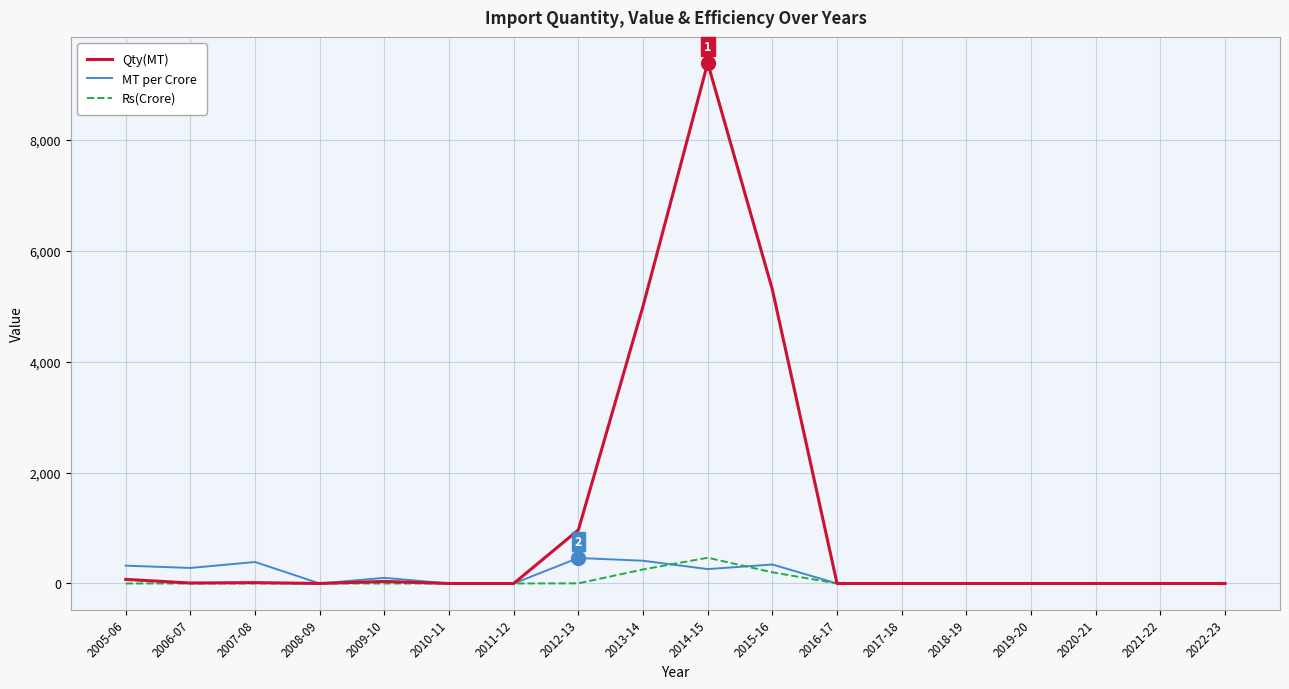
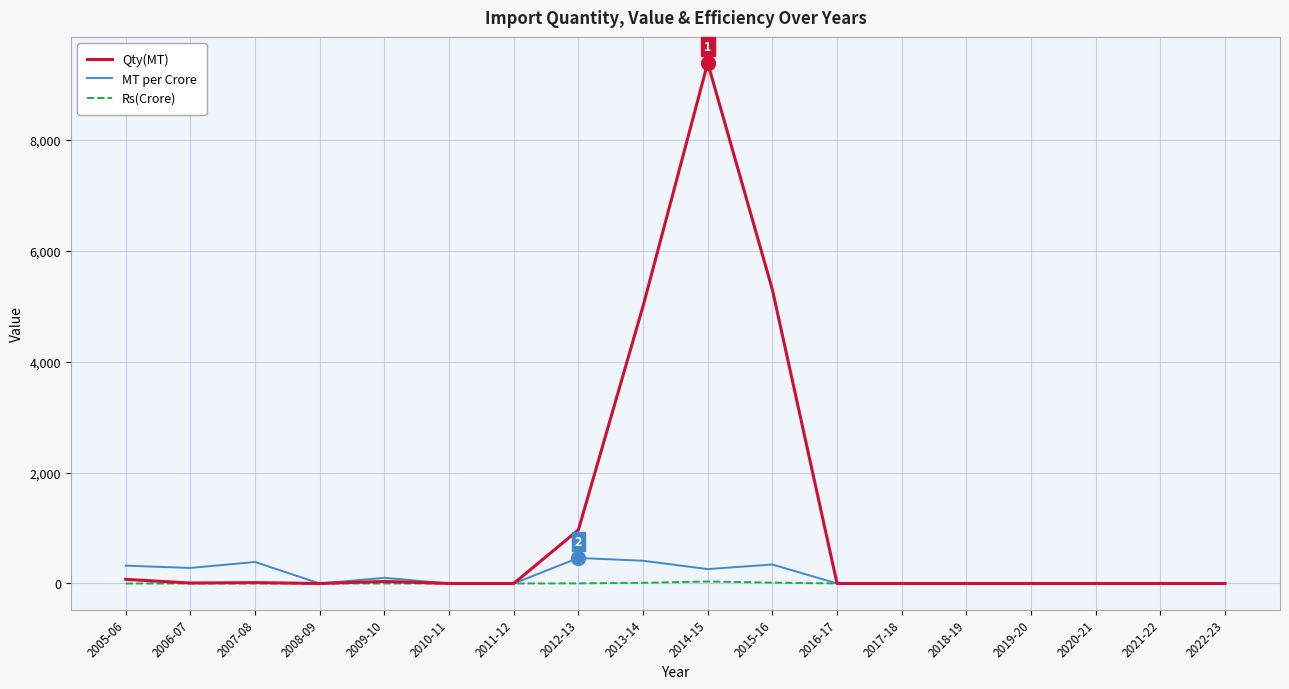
  {
    "Rs(Crore)": {
      "2005-06": 0,
      "2012-13": 0,
-     "2013-14": 300,
-     "2014-15": 500,
-     "2015-16": 200
+     "2013-14": 0,
+     "2014-15": 0,
+     "2015-16": 0
    }
  }
